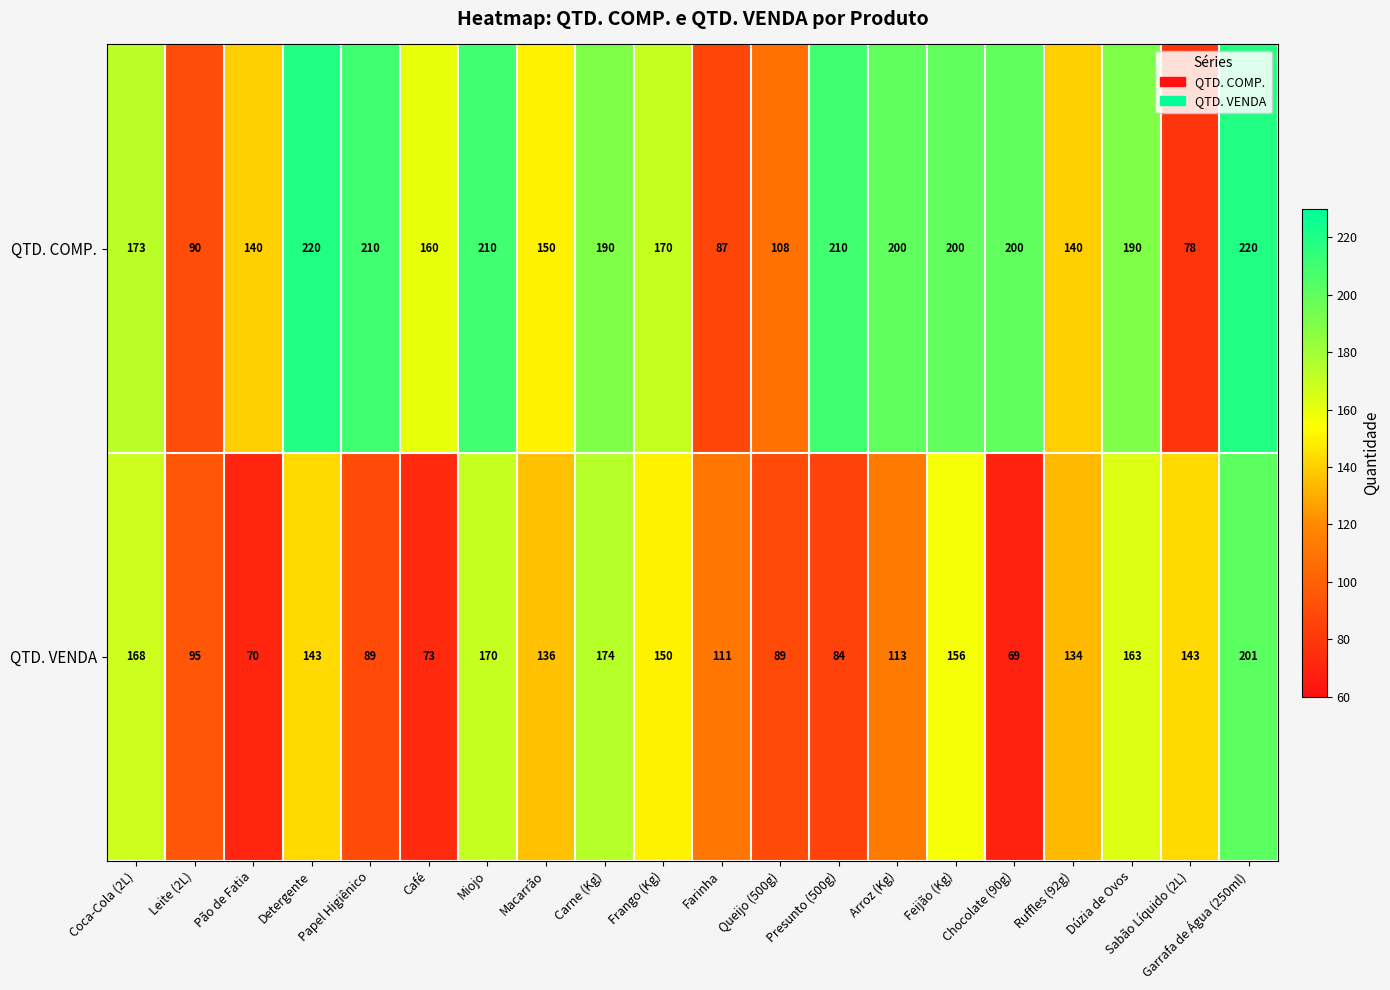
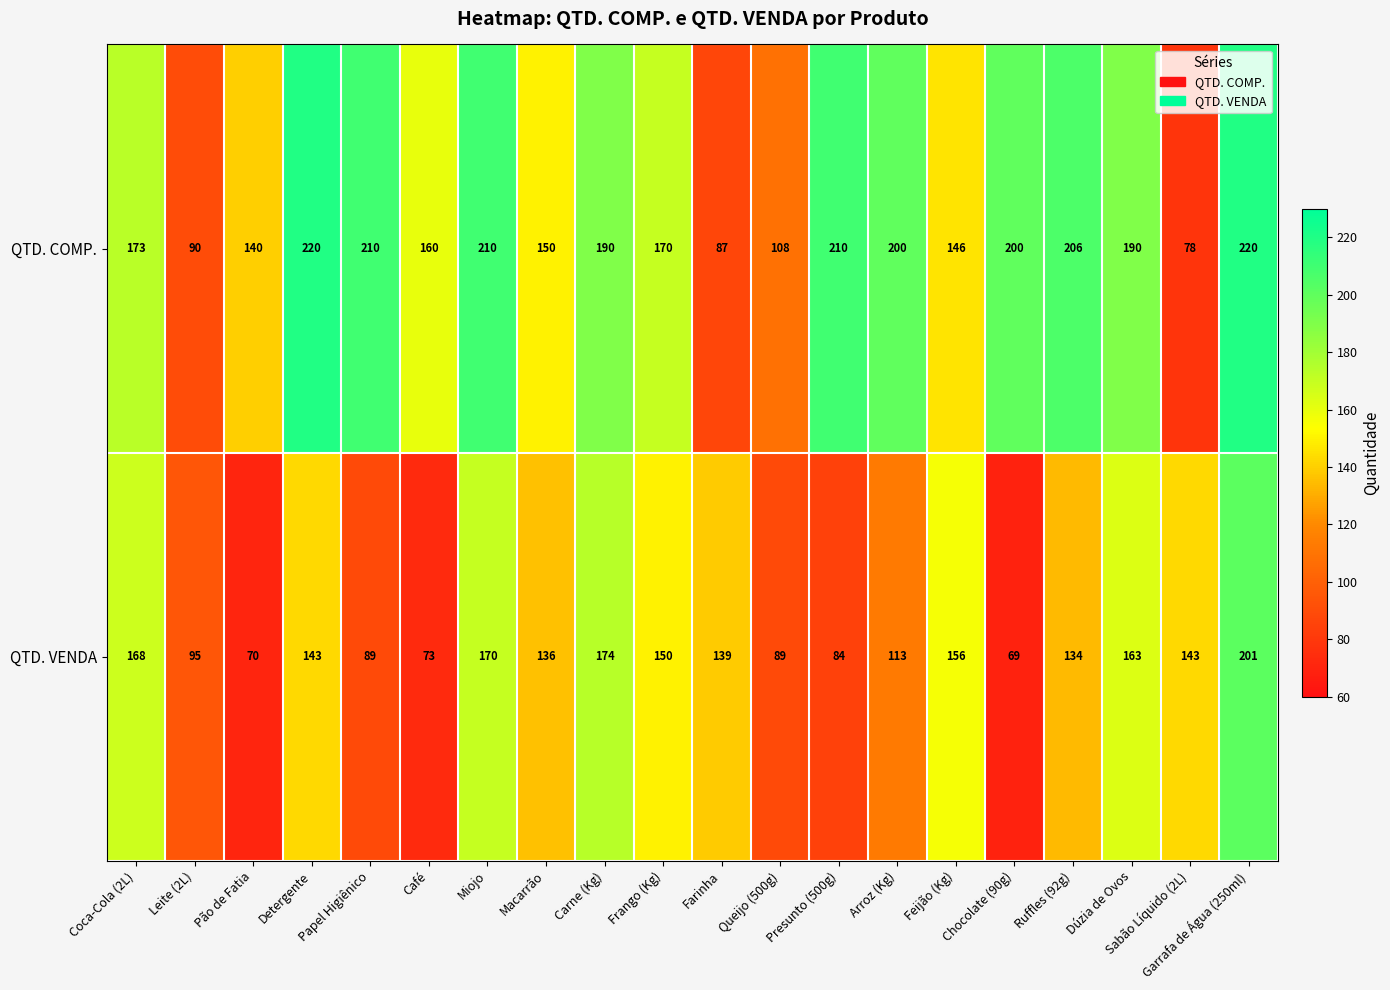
  {
    "QTD. COMP.": {
      "Coca-Cola (2L)": 173,
      "Leite (2L)": 90,
      "Pão de Fatia": 140,
      "Detergente": 220,
      "Papel Higiênico": 210,
      "Café": 160,
      "Miojo": 210,
      "Macarrão": 150,
      "Carne (Kg)": 190,
      "Frango (Kg)": 170,
      "Farinha": 87,
      "Queijo (500g)": 108,
      "Presunto (500g)": 210,
      "Arroz (Kg)": 200,
-     "Feijão (Kg)": 200,
+     "Feijão (Kg)": 146,
      "Chocolate (90g)": 200,
-     "Ruffles (92g)": 140,
+     "Ruffles (92g)": 206,
      "Dúzia de Ovos": 190,
      "Sabão Líquido (2L)": 78,
      "Garrafa de Água (250ml)": 220
    },
    "QTD. VENDA": {
      "Coca-Cola (2L)": 168,
      "Leite (2L)": 95,
      "Pão de Fatia": 70,
      "Detergente": 143,
      "Papel Higiênico": 89,
      "Café": 73,
      "Miojo": 170,
      "Macarrão": 136,
      "Carne (Kg)": 174,
      "Frango (Kg)": 150,
-     "Farinha": 111,
+     "Farinha": 139,
      "Queijo (500g)": 89,
      "Presunto (500g)": 84,
      "Arroz (Kg)": 113,
      "Feijão (Kg)": 156,
      "Chocolate (90g)": 69,
      "Ruffles (92g)": 134,
      "Dúzia de Ovos": 163,
      "Sabão Líquido (2L)": 143,
      "Garrafa de Água (250ml)": 201
    }
  }
